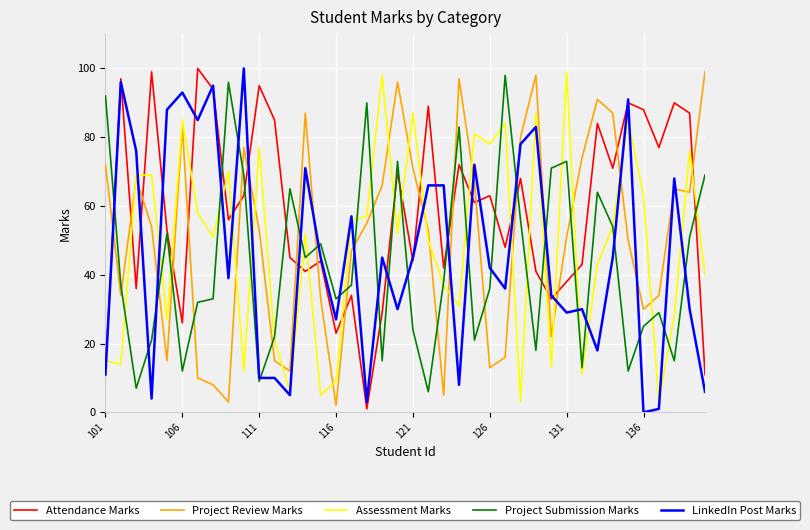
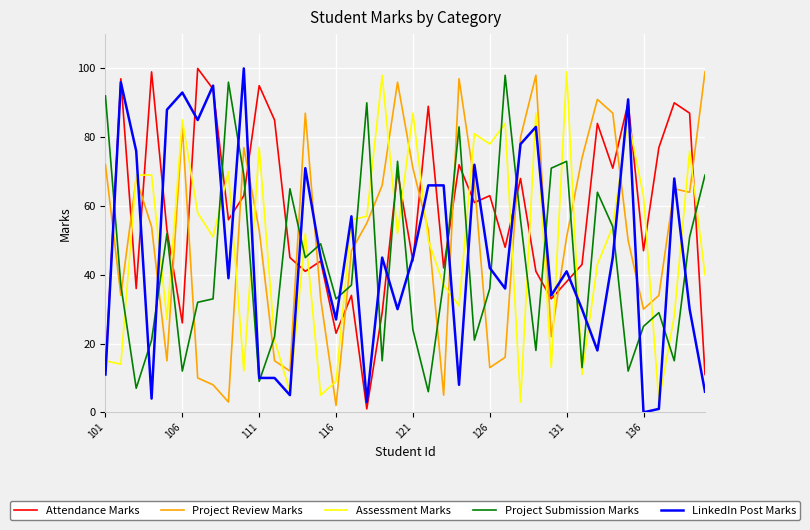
  {
    "Attendance Marks": {
      "101": 12,
      "106": 26,
      "111": 95,
      "116": 23,
      "121": 44,
      "126": 63,
      "131": 38,
-     "136": 88
+     "136": 47
    },
    "Project Review Marks": {
      "101": 72,
      "106": 83,
      "111": 53,
      "116": 2,
      "121": 71,
      "126": 13,
      "131": 51,
      "136": 30
    },
    "Assessment Marks": {
      "101": 15,
      "106": 85,
      "111": 77,
      "116": 9,
      "121": 87,
      "126": 78,
      "131": 99,
      "136": 63
    },
    "Project Submission Marks": {
      "101": 92,
      "106": 12,
      "111": 9,
      "116": 33,
      "121": 24,
      "126": 36,
      "131": 73,
      "136": 25
    },
    "LinkedIn Post Marks": {
      "101": 11,
      "106": 93,
      "111": 10,
      "116": 27,
      "121": 45,
      "126": 42,
-     "131": 29,
+     "131": 41,
      "136": 0
    }
  }
